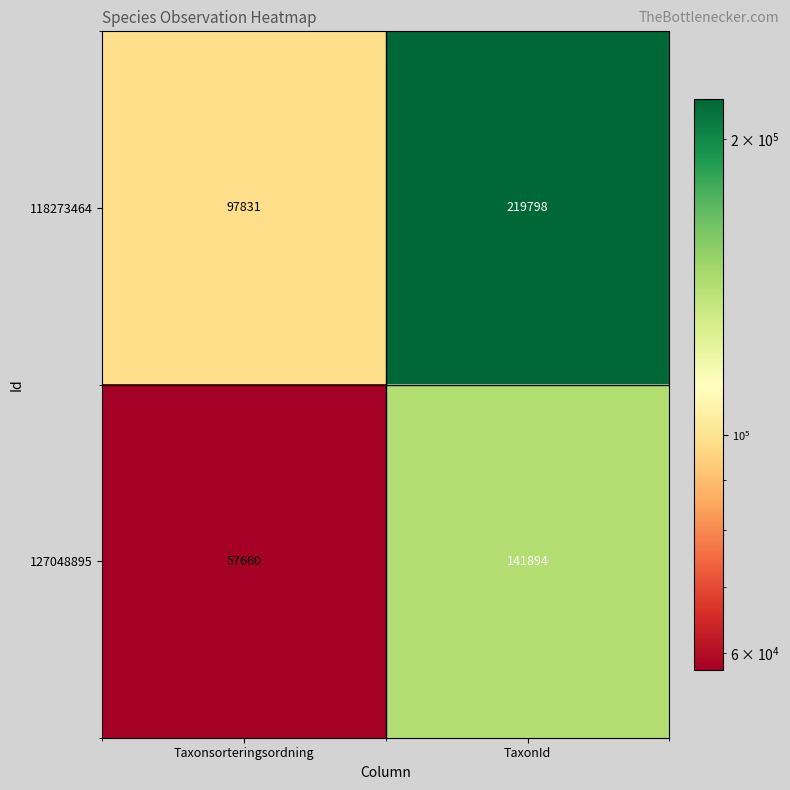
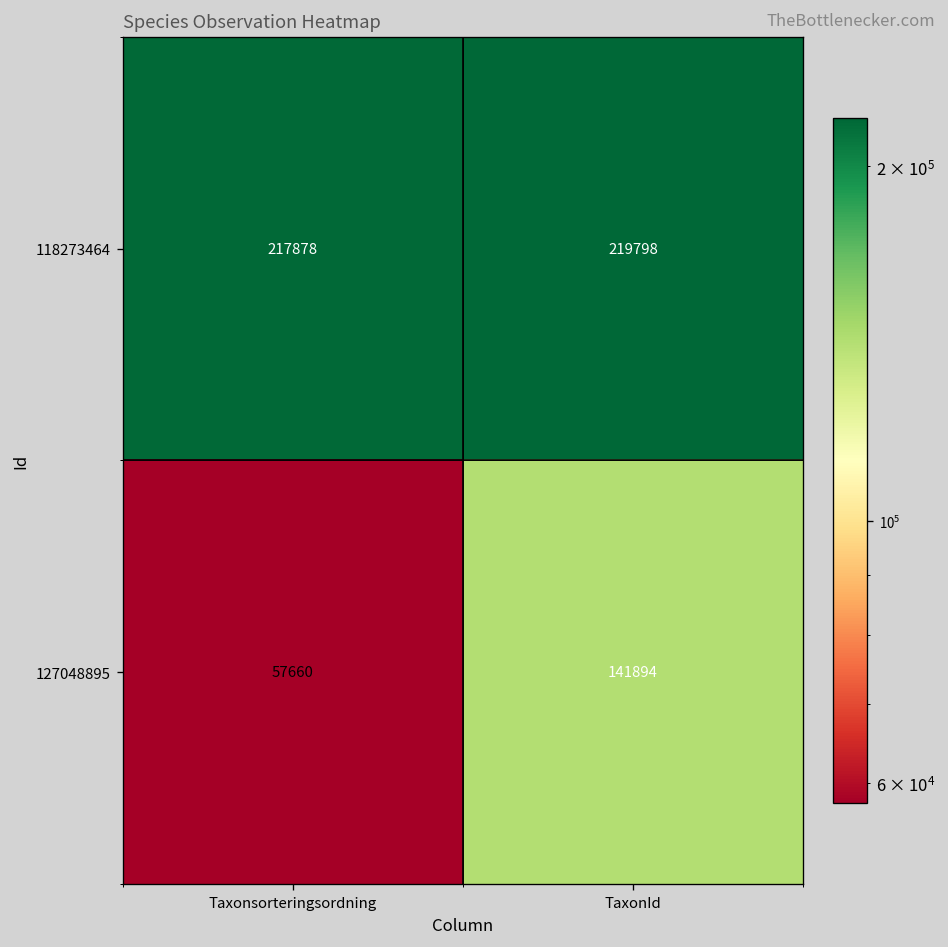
  {
    "118273464": {
-     "Taxonsorteringsordning": 97831,
+     "Taxonsorteringsordning": 217878,
      "TaxonId": 219798
    },
    "127048895": {
      "Taxonsorteringsordning": 57660,
      "TaxonId": 141894
    }
  }
